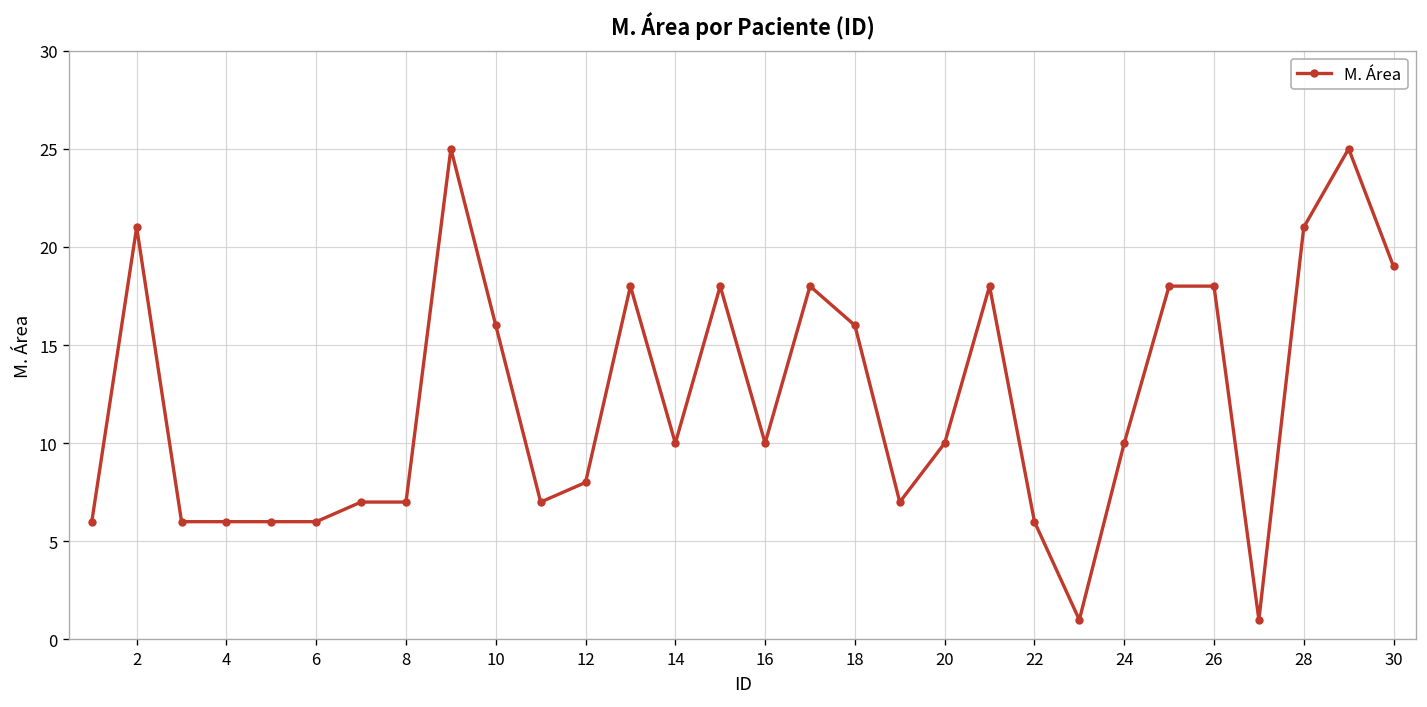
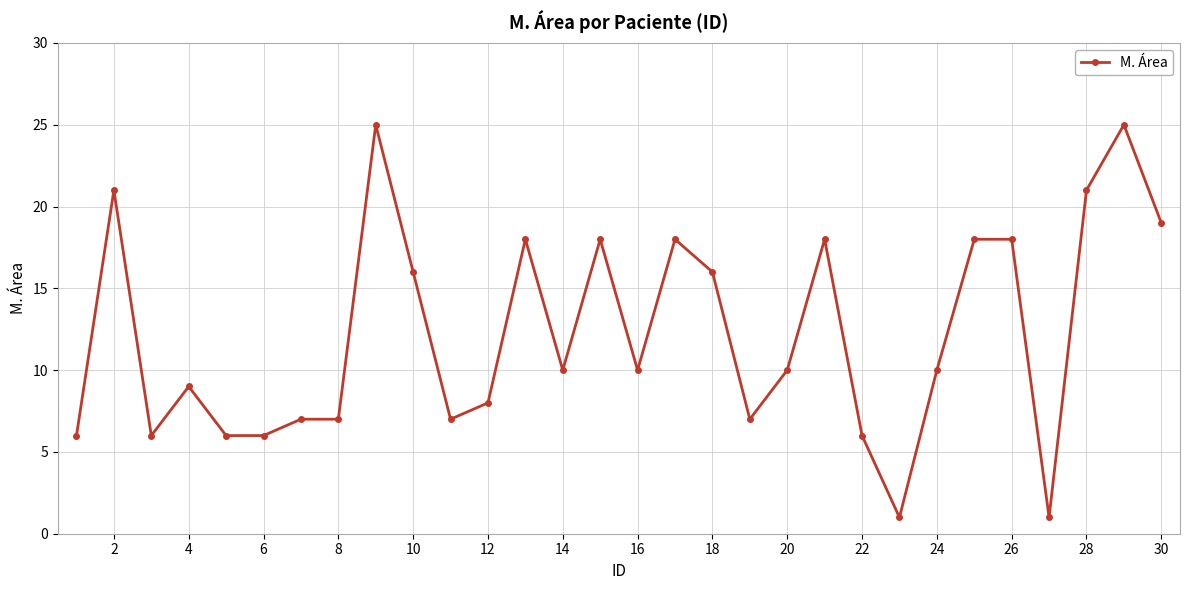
  {
    "2": 21,
-   "4": 6,
+   "4": 9,
    "6": 6,
    "8": 7,
    "10": 16,
    "12": 8,
    "14": 10,
    "16": 10,
    "18": 16,
    "20": 10,
    "22": 6,
    "24": 10,
    "26": 18,
    "28": 21,
    "30": 19
  }
